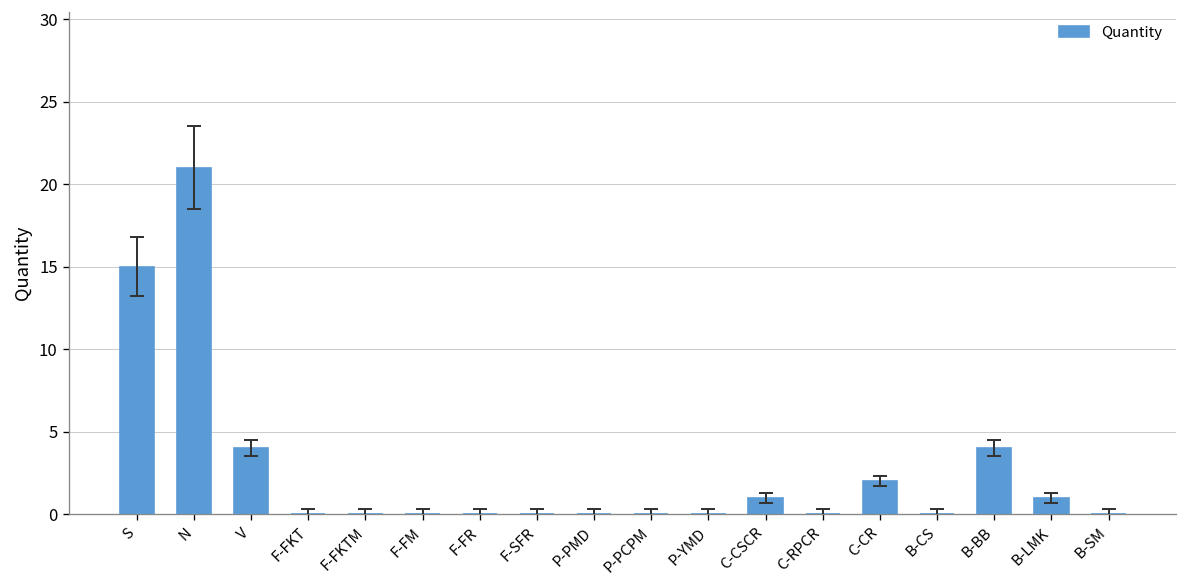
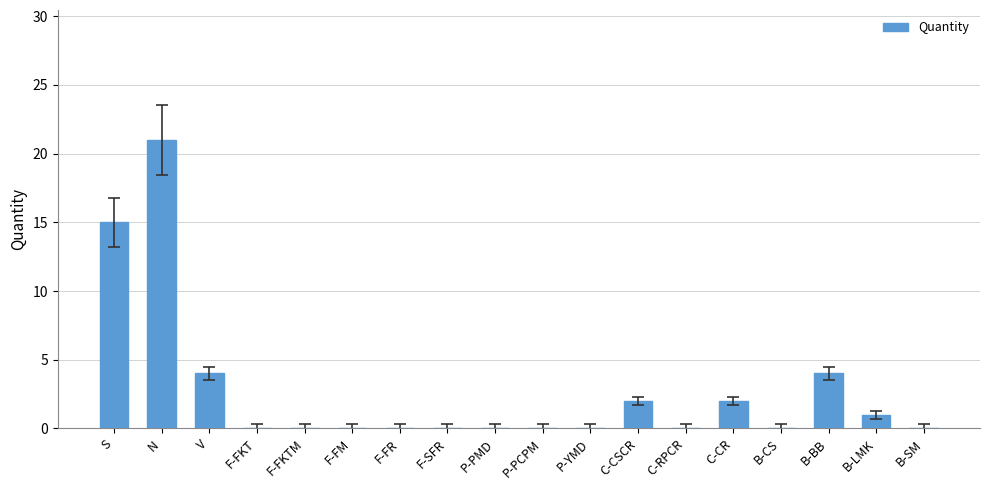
  {
    "Quantity": {
      "S": 15,
      "N": 21,
      "V": 4,
      "F-FKT": 0,
      "F-FKTM": 0,
      "F-FM": 0,
      "F-FR": 0,
      "F-SFR": 0,
      "P-PMD": 0,
      "P-PCPM": 0,
      "P-YMD": 0,
-     "C-CSCR": 1,
+     "C-CSCR": 2,
      "C-RPCR": 0,
      "C-CR": 2,
      "B-CS": 0,
      "B-BB": 4,
      "B-LMK": 1,
      "B-SM": 0
    }
  }
